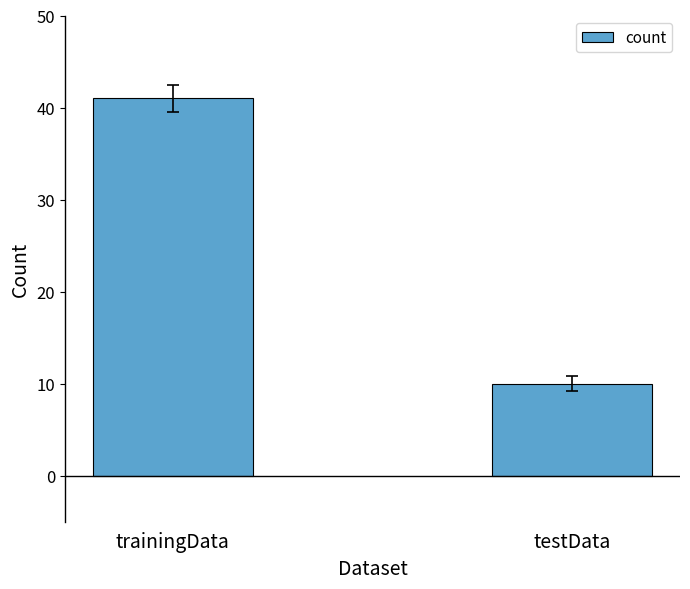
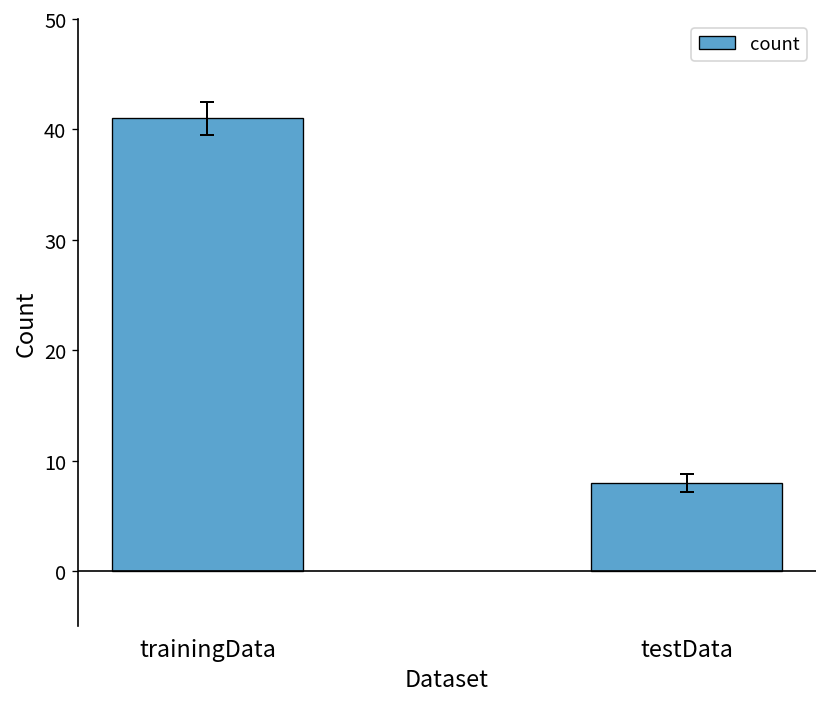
  {
    "count": {
      "trainingData": 41,
-     "testData": 10
+     "testData": 8
    }
  }
